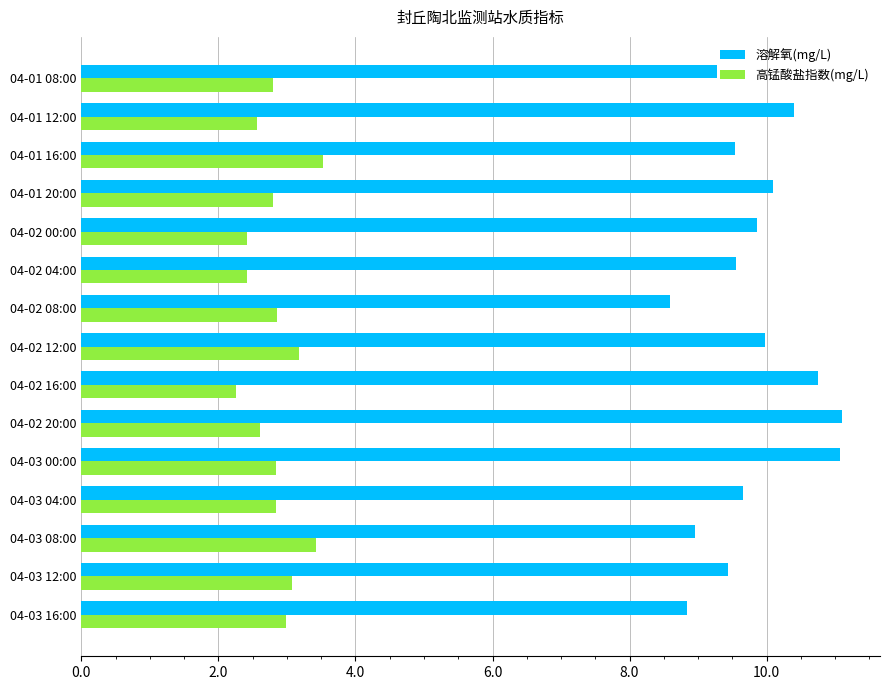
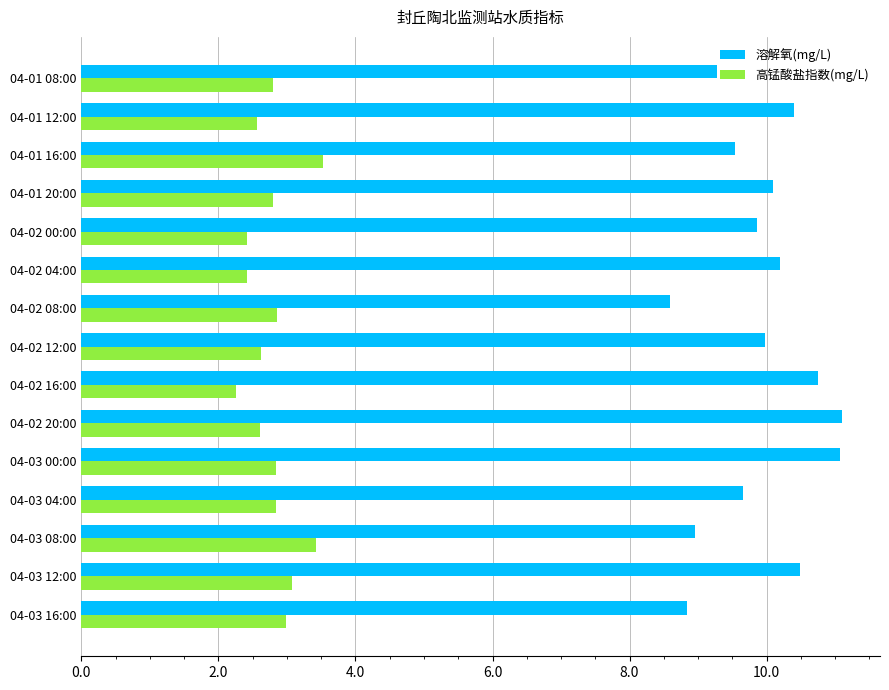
  {
    "溶解氧(mg/L)": {
      "04-01 08:00": 9.3,
      "04-01 12:00": 10.4,
      "04-01 16:00": 9.5,
      "04-01 20:00": 10.1,
      "04-02 00:00": 9.9,
-     "04-02 04:00": 9.6,
+     "04-02 04:00": 10.2,
      "04-02 08:00": 8.6,
      "04-02 12:00": 10.0,
      "04-02 16:00": 10.8,
      "04-02 20:00": 11.1,
      "04-03 00:00": 11.1,
      "04-03 04:00": 9.7,
      "04-03 08:00": 9.0,
-     "04-03 12:00": 9.4,
+     "04-03 12:00": 10.5,
      "04-03 16:00": 8.8
    },
    "高锰酸盐指数(mg/L)": {
      "04-01 08:00": 2.8,
      "04-01 12:00": 2.6,
      "04-01 16:00": 3.5,
      "04-01 20:00": 2.8,
      "04-02 00:00": 2.4,
      "04-02 04:00": 2.4,
      "04-02 08:00": 2.9,
-     "04-02 12:00": 3.2,
+     "04-02 12:00": 2.6,
      "04-02 16:00": 2.3,
      "04-02 20:00": 2.6,
      "04-03 00:00": 2.8,
      "04-03 04:00": 2.8,
      "04-03 08:00": 3.4,
      "04-03 12:00": 3.1,
      "04-03 16:00": 3.0
    }
  }
